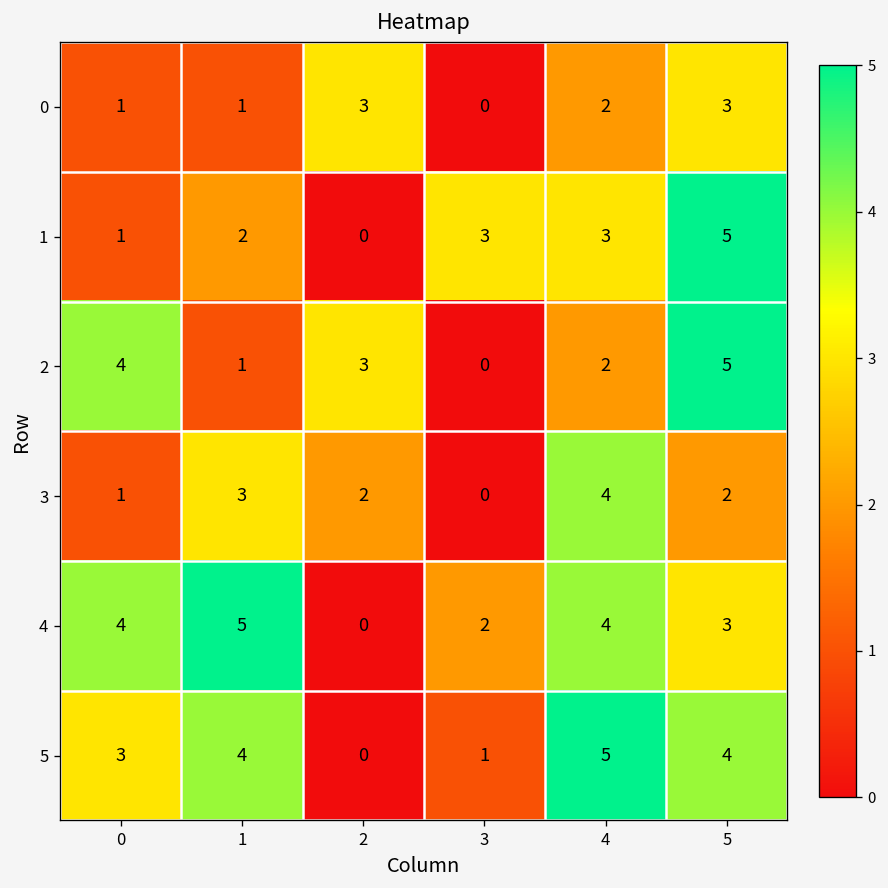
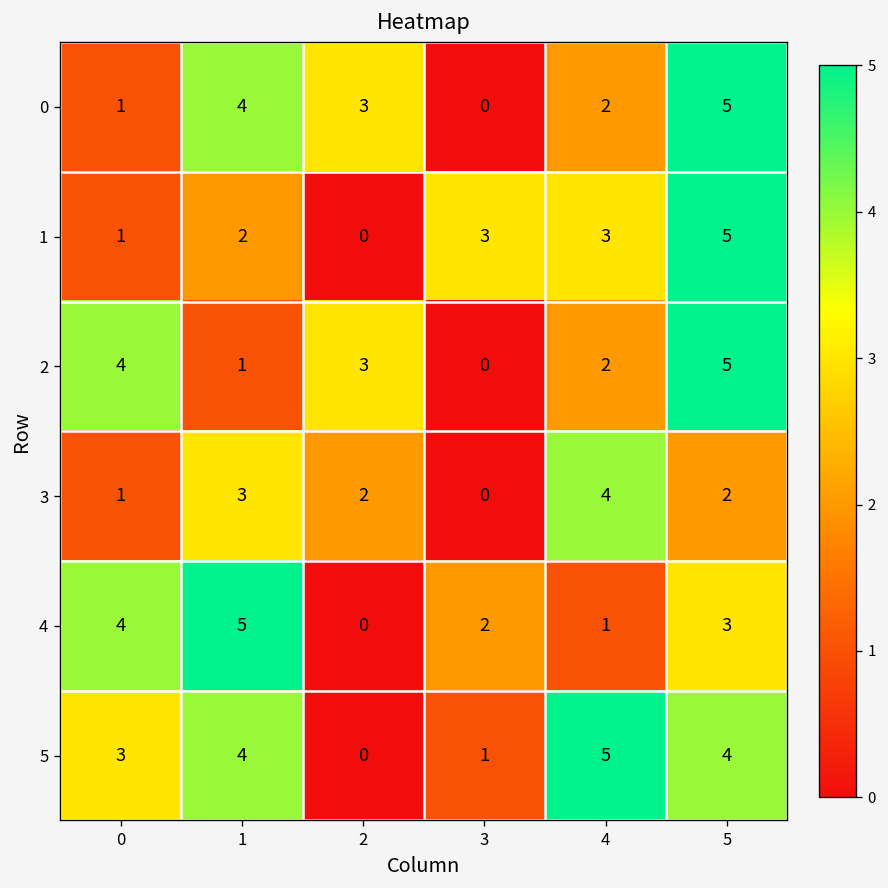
  {
    "0": {
      "0": 1,
-     "1": 1,
+     "1": 4,
      "2": 3,
      "3": 0,
      "4": 2,
-     "5": 3
+     "5": 5
    },
    "1": {
      "0": 1,
      "1": 2,
      "2": 0,
      "3": 3,
      "4": 3,
      "5": 5
    },
    "2": {
      "0": 4,
      "1": 1,
      "2": 3,
      "3": 0,
      "4": 2,
      "5": 5
    },
    "3": {
      "0": 1,
      "1": 3,
      "2": 2,
      "3": 0,
      "4": 4,
      "5": 2
    },
    "4": {
      "0": 4,
      "1": 5,
      "2": 0,
      "3": 2,
-     "4": 4,
+     "4": 1,
      "5": 3
    },
    "5": {
      "0": 3,
      "1": 4,
      "2": 0,
      "3": 1,
      "4": 5,
      "5": 4
    }
  }
